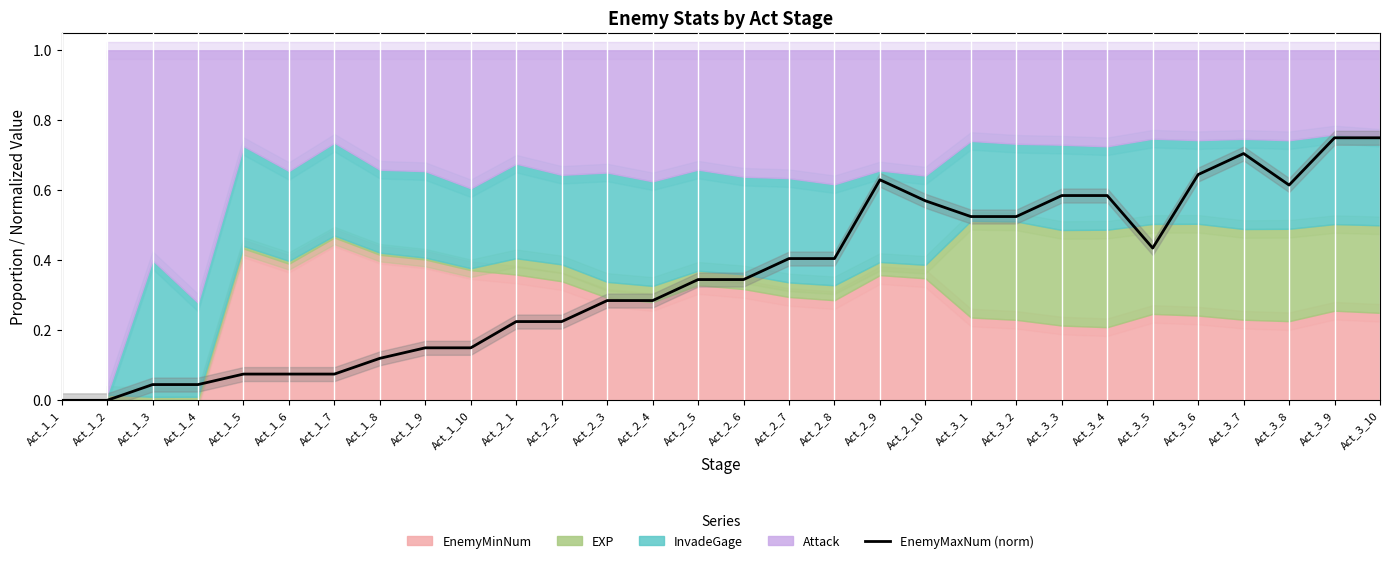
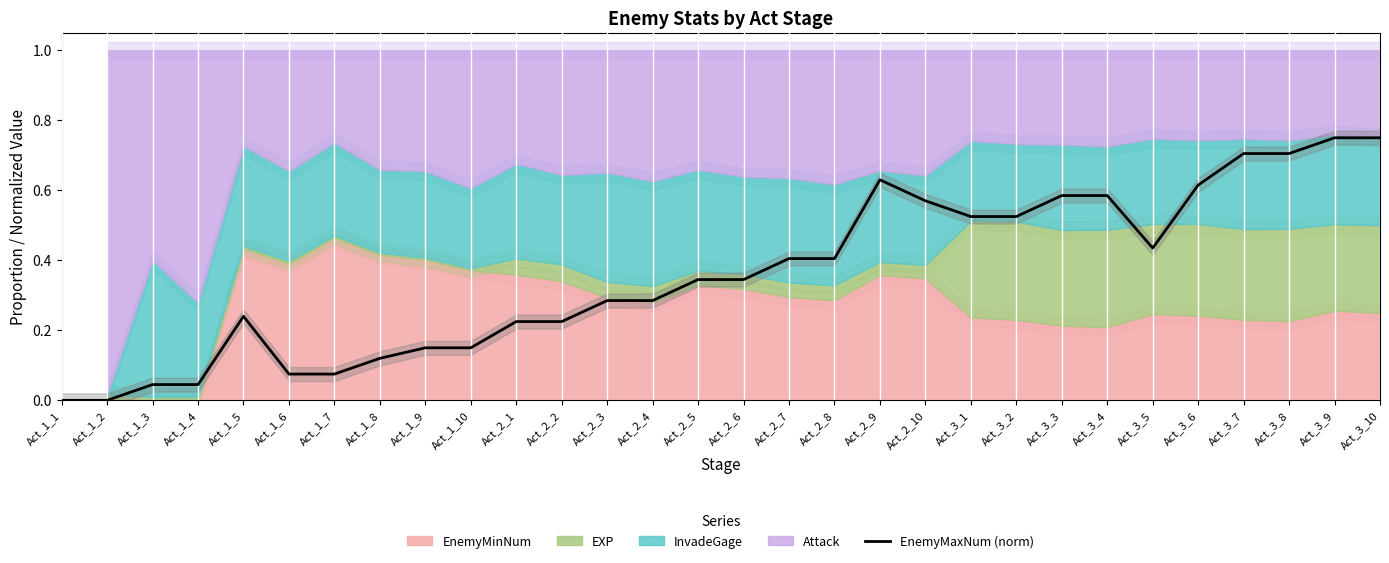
  {
    "EnemyMaxNum (norm)": {
      "Act_1_1": 0.00,
      "Act_1_3": 0.05,
      "Act_1_4": 0.05,
-     "Act_1_5": 0.08,
+     "Act_1_5": 0.24,
      "Act_1_6": 0.08,
      "Act_1_7": 0.08,
      "Act_1_8": 0.12,
      "Act_1_9": 0.15,
      "Act_1_10": 0.15,
      "Act_2_1": 0.22,
      "Act_2_2": 0.22,
      "Act_2_3": 0.29,
      "Act_2_5": 0.35,
      "Act_2_7": 0.41,
      "Act_2_8": 0.41,
      "Act_2_9": 0.63,
      "Act_2_10": 0.57,
      "Act_3_1": 0.52,
      "Act_3_2": 0.52,
      "Act_3_3": 0.59,
      "Act_3_4": 0.59,
      "Act_3_5": 0.43,
-     "Act_3_6": 0.65,
+     "Act_3_6": 0.62,
      "Act_3_7": 0.71,
-     "Act_3_8": 0.62,
+     "Act_3_8": 0.71,
      "Act_3_9": 0.75
    }
  }
